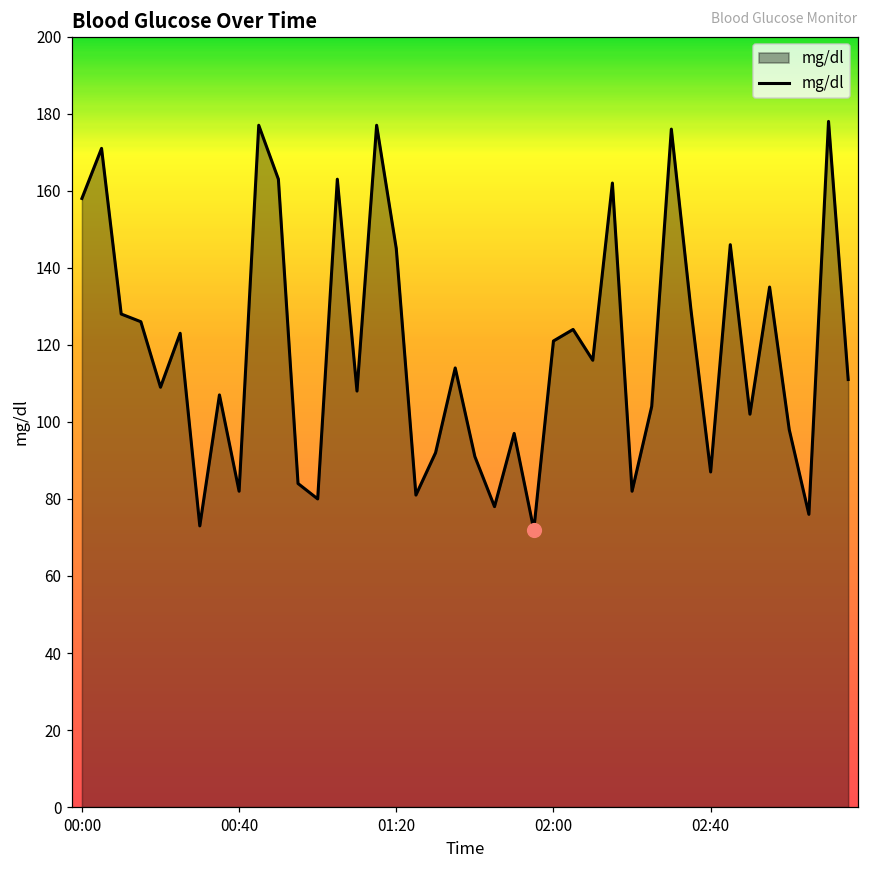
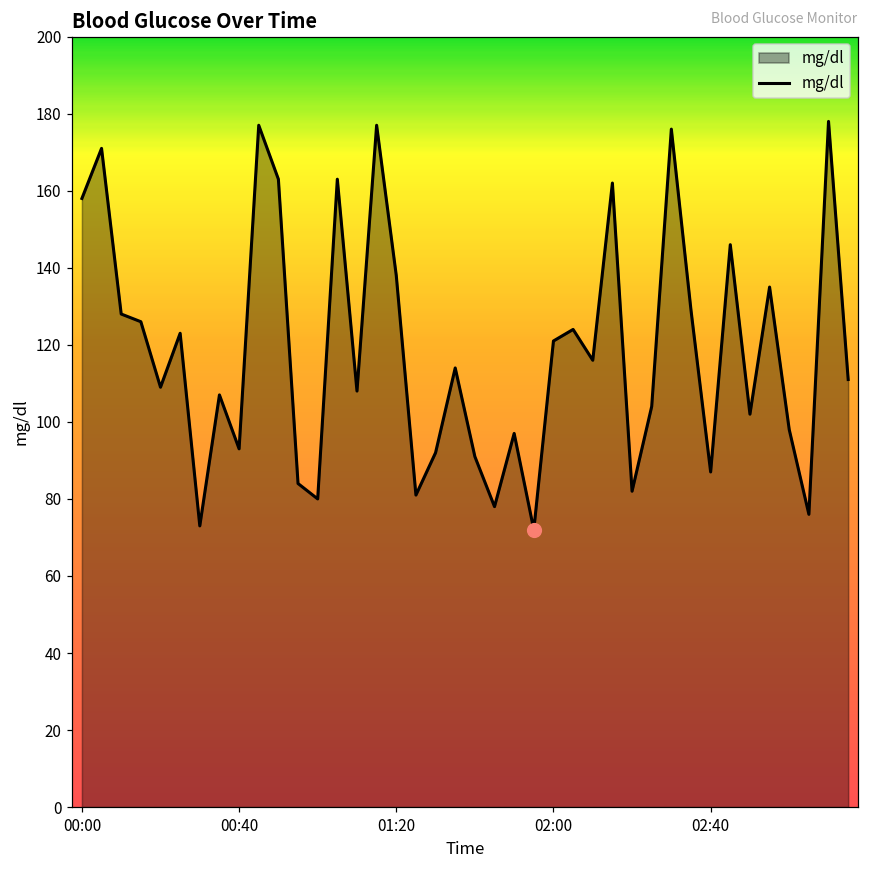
  {
    "mg/dl": {
      "00:00": 158,
-     "00:40": 82,
-     "01:20": 145,
+     "00:40": 93,
+     "01:20": 138,
      "02:00": 121,
      "02:40": 87
    }
  }
